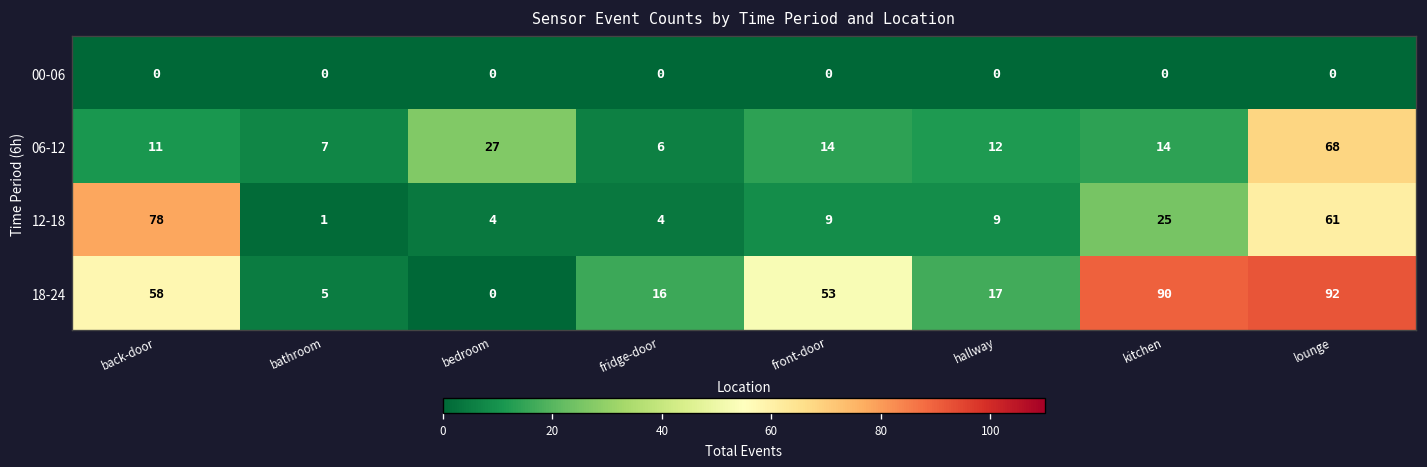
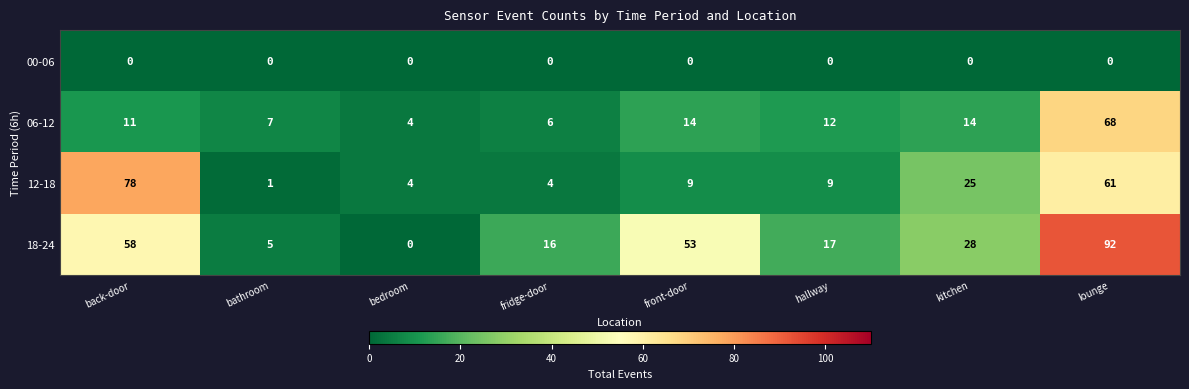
  {
    "00-06": {
      "back-door": 0,
      "bathroom": 0,
      "bedroom": 0,
      "fridge-door": 0,
      "front-door": 0,
      "hallway": 0,
      "kitchen": 0,
      "lounge": 0
    },
    "06-12": {
      "back-door": 11,
      "bathroom": 7,
-     "bedroom": 27,
+     "bedroom": 4,
      "fridge-door": 6,
      "front-door": 14,
      "hallway": 12,
      "kitchen": 14,
      "lounge": 68
    },
    "12-18": {
      "back-door": 78,
      "bathroom": 1,
      "bedroom": 4,
      "fridge-door": 4,
      "front-door": 9,
      "hallway": 9,
      "kitchen": 25,
      "lounge": 61
    },
    "18-24": {
      "back-door": 58,
      "bathroom": 5,
      "bedroom": 0,
      "fridge-door": 16,
      "front-door": 53,
      "hallway": 17,
-     "kitchen": 90,
+     "kitchen": 28,
      "lounge": 92
    }
  }
